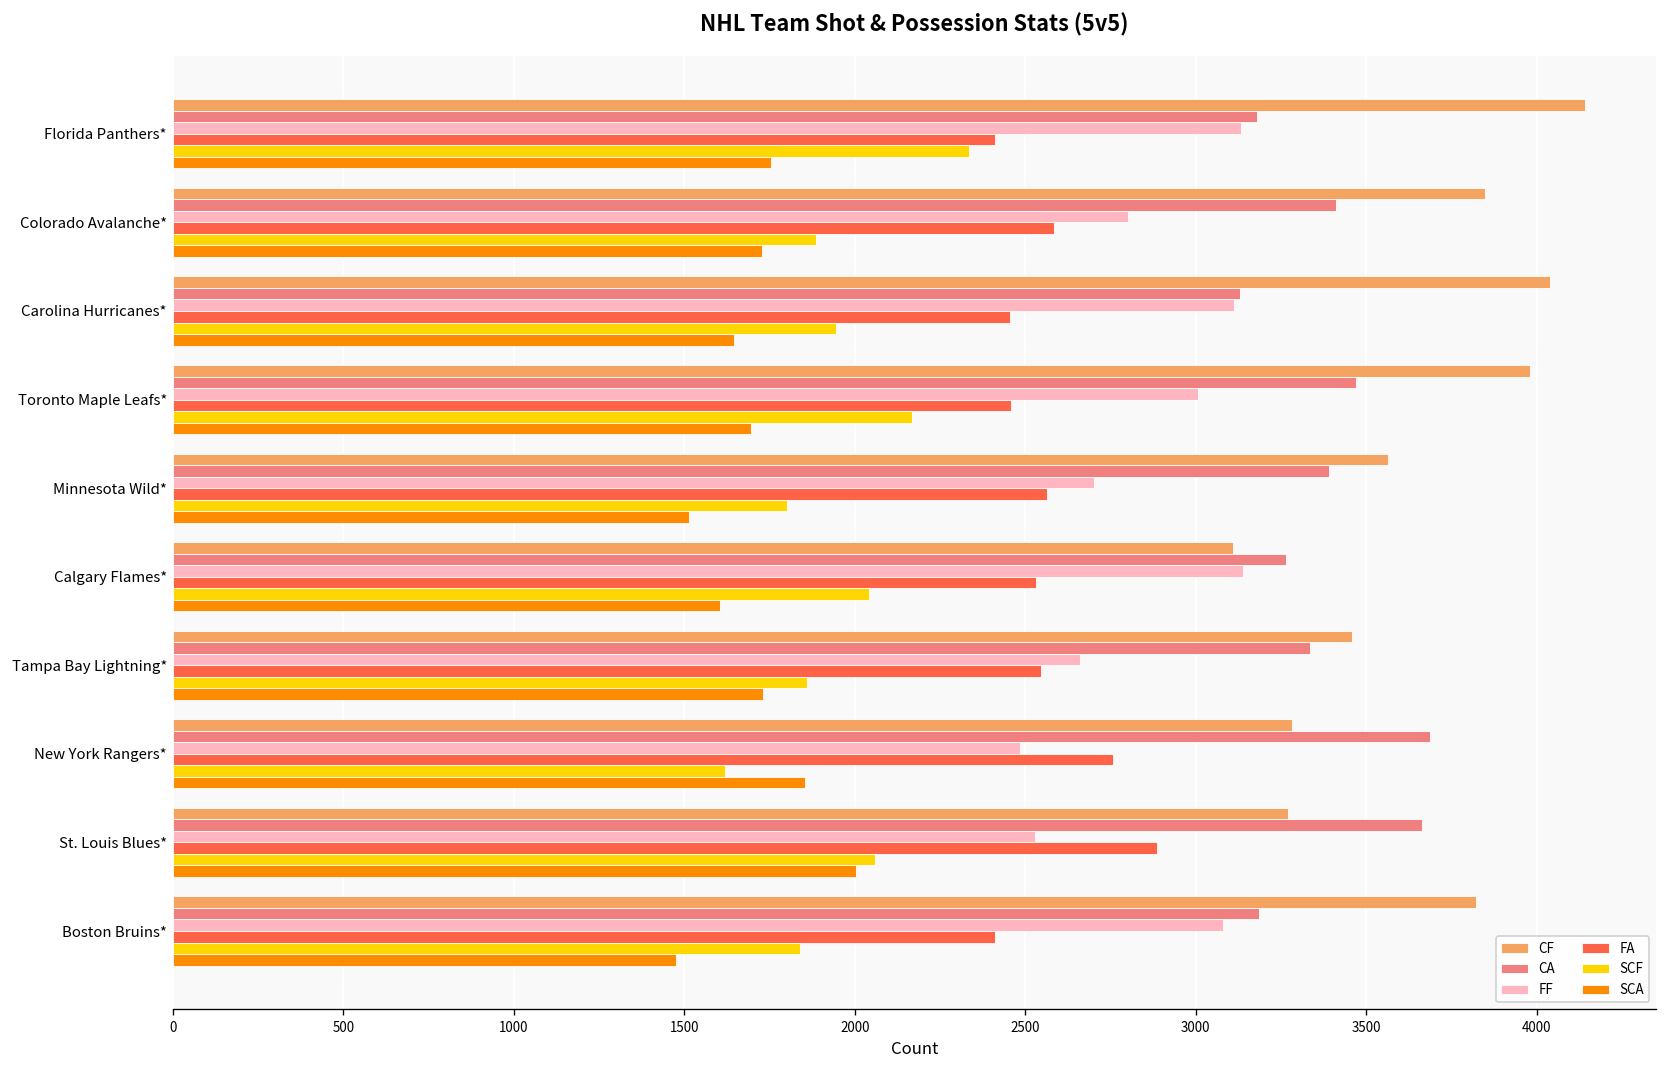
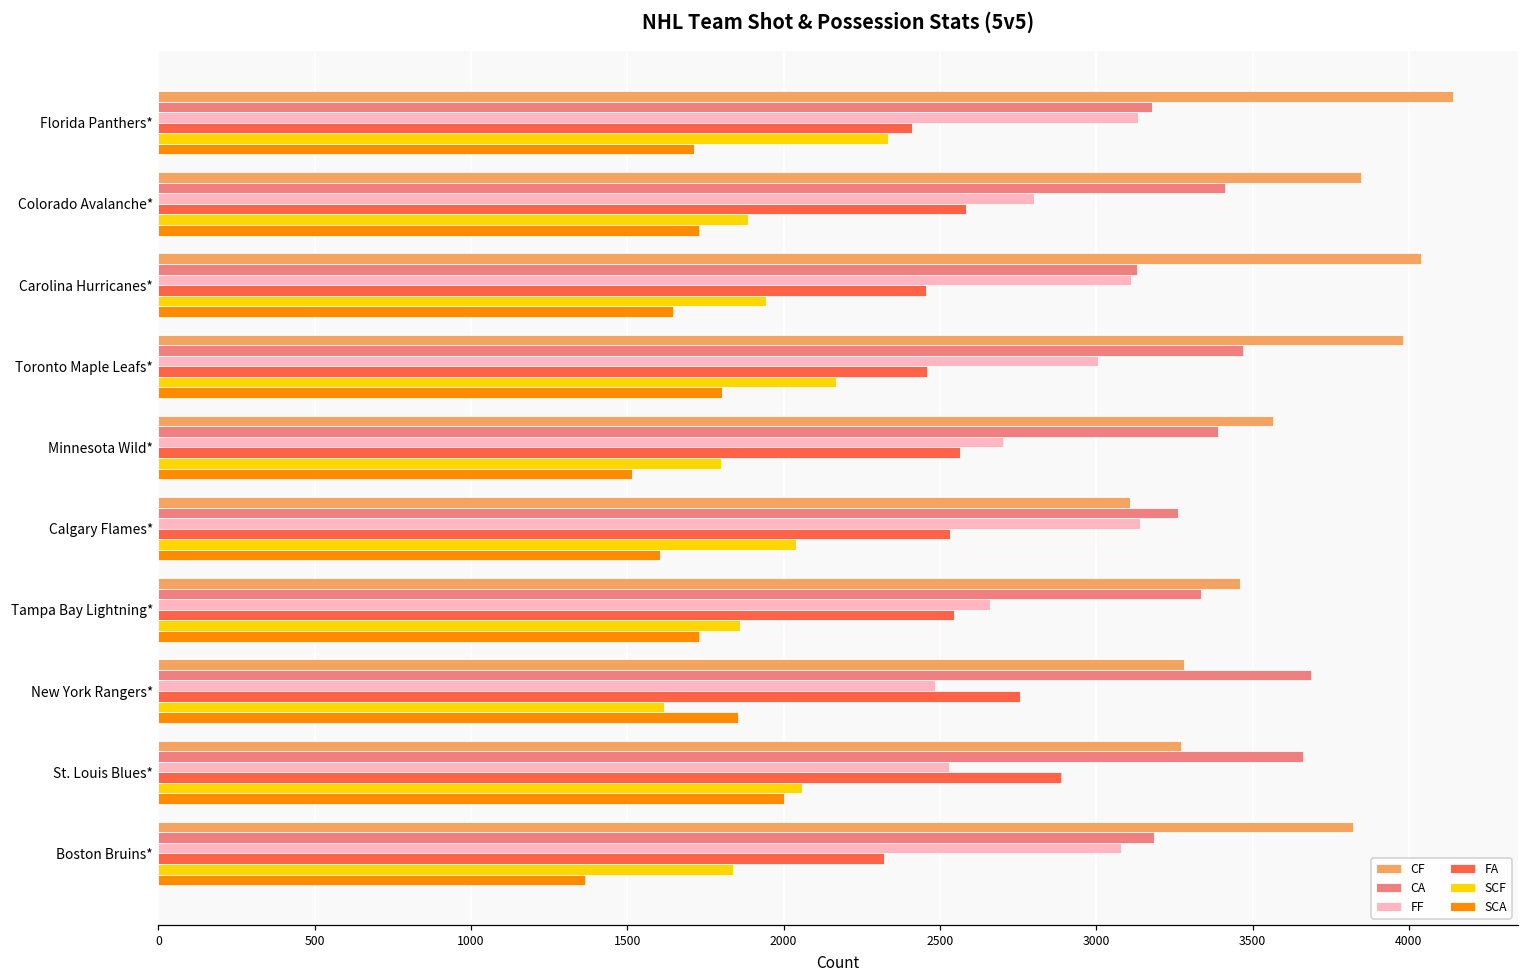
  {
    "FF": {
      "Florida Panthers*": 3130,
      "Colorado Avalanche*": 2800,
      "Carolina Hurricanes*": 3110,
      "Toronto Maple Leafs*": 3010,
      "Minnesota Wild*": 2700,
      "Calgary Flames*": 3140,
      "Tampa Bay Lightning*": 2660,
      "New York Rangers*": 2480,
      "St. Louis Blues*": 2530,
      "Boston Bruins*": 3080
    },
    "FA": {
      "Florida Panthers*": 2410,
      "Colorado Avalanche*": 2580,
      "Carolina Hurricanes*": 2460,
      "Toronto Maple Leafs*": 2460,
      "Minnesota Wild*": 2560,
      "Calgary Flames*": 2530,
      "Tampa Bay Lightning*": 2550,
      "New York Rangers*": 2760,
      "St. Louis Blues*": 2890,
-     "Boston Bruins*": 2410
+     "Boston Bruins*": 2320
    },
    "SCF": {
      "Florida Panthers*": 2330,
      "Colorado Avalanche*": 1890,
      "Carolina Hurricanes*": 1940,
      "Toronto Maple Leafs*": 2170,
      "Minnesota Wild*": 1800,
      "Calgary Flames*": 2040,
      "Tampa Bay Lightning*": 1860,
      "New York Rangers*": 1620,
      "St. Louis Blues*": 2060,
      "Boston Bruins*": 1840
    },
    "SCA": {
-     "Florida Panthers*": 1750,
+     "Florida Panthers*": 1710,
      "Colorado Avalanche*": 1730,
      "Carolina Hurricanes*": 1650,
-     "Toronto Maple Leafs*": 1690,
+     "Toronto Maple Leafs*": 1800,
      "Minnesota Wild*": 1510,
      "Calgary Flames*": 1610,
      "Tampa Bay Lightning*": 1730,
      "New York Rangers*": 1850,
      "St. Louis Blues*": 2000,
-     "Boston Bruins*": 1480
+     "Boston Bruins*": 1370
    }
  }
